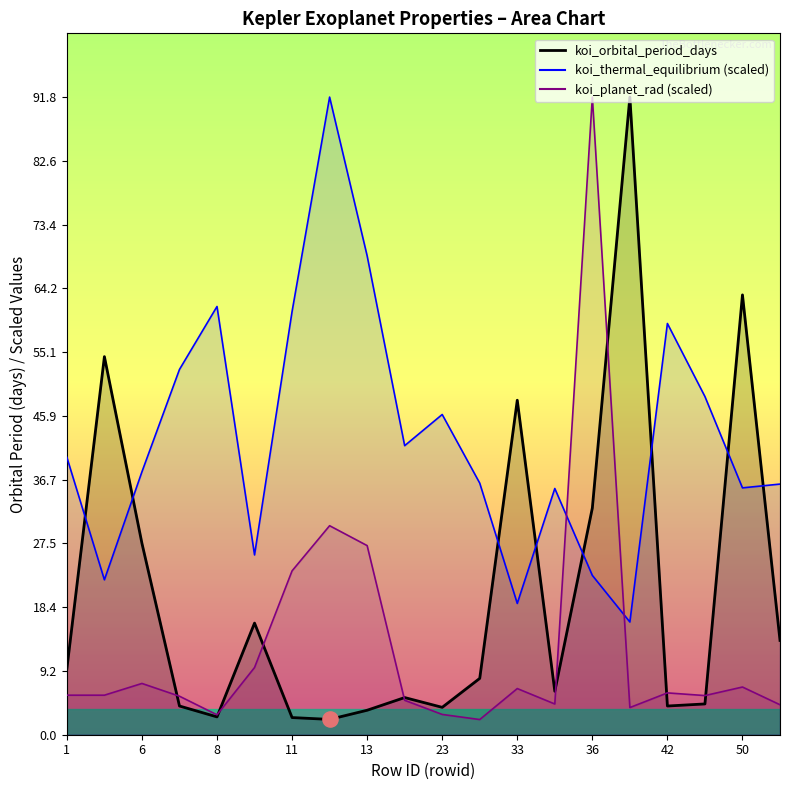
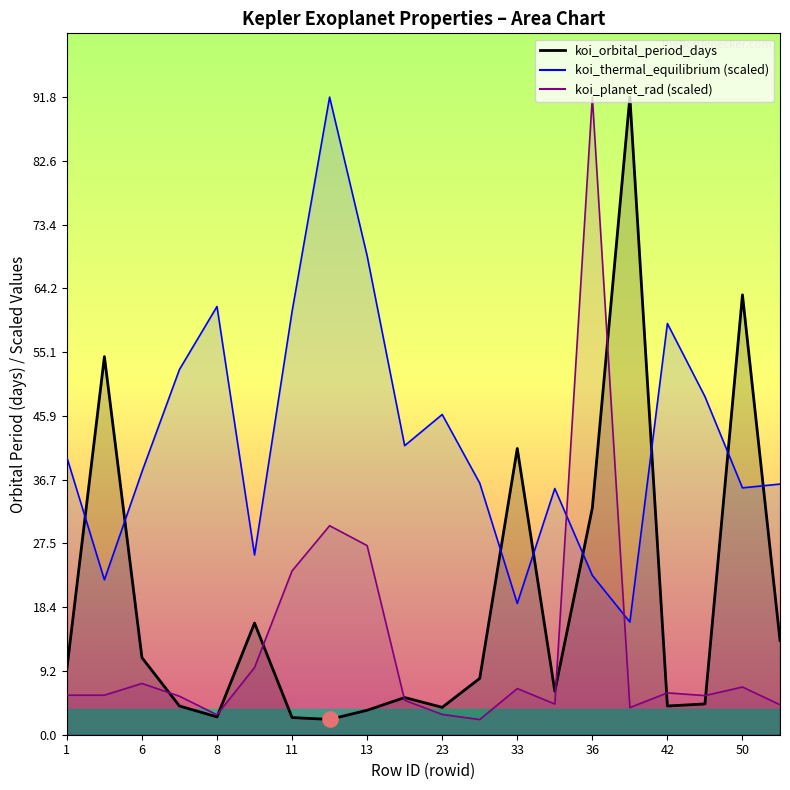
  {
    "koi_orbital_period_days": {
-     "6": 28,
+     "6": 11,
      "23": 4,
-     "33": 48,
+     "33": 41,
      "36": 33,
      "42": 4,
      "50": 63
    }
  }
